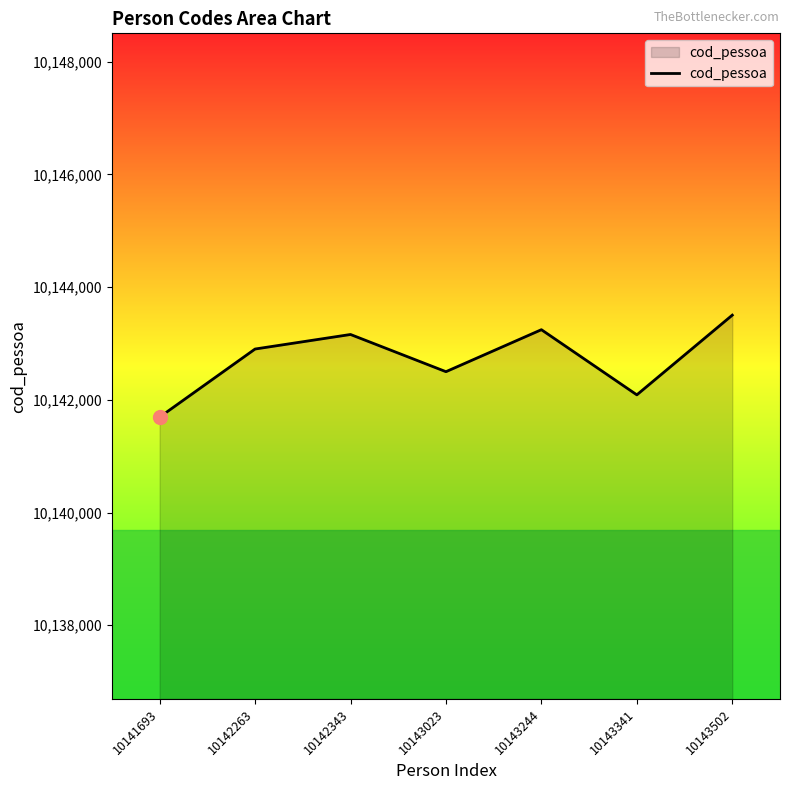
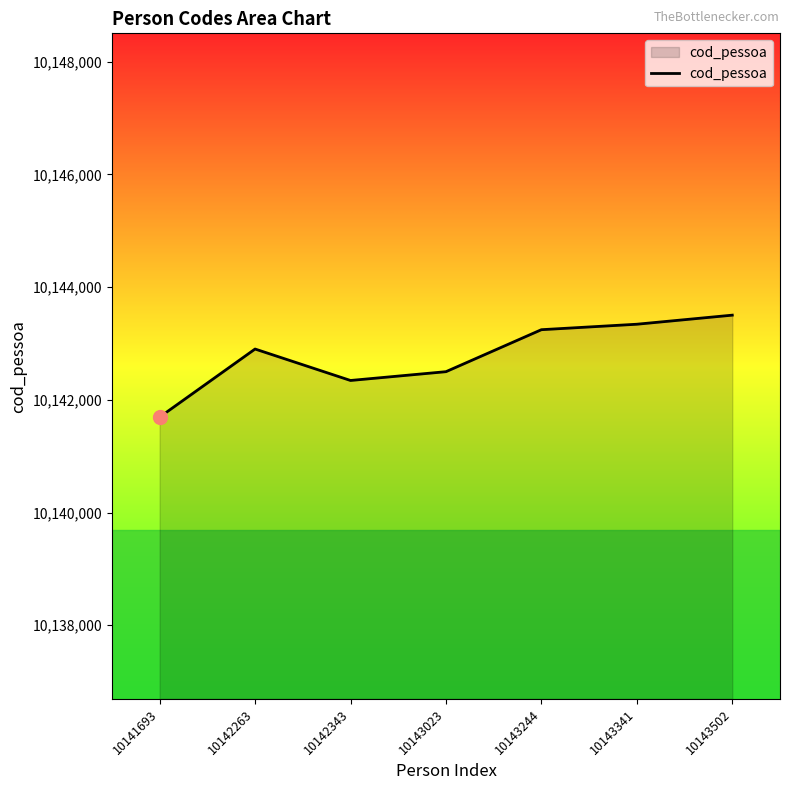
  {
    "cod_pessoa": {
      "10142263": "10,142,900",
-     "10142343": "10,143,200",
+     "10142343": "10,142,300",
      "10143023": "10,142,500",
      "10143244": "10,143,200",
-     "10143341": "10,142,100",
+     "10143341": "10,143,300",
      "10143502": "10,143,500"
    }
  }
